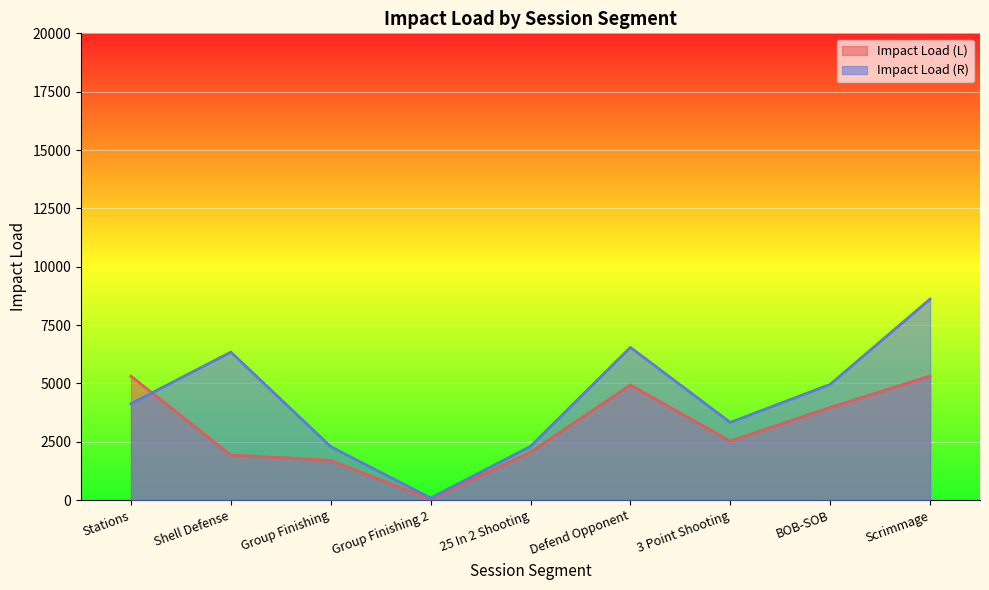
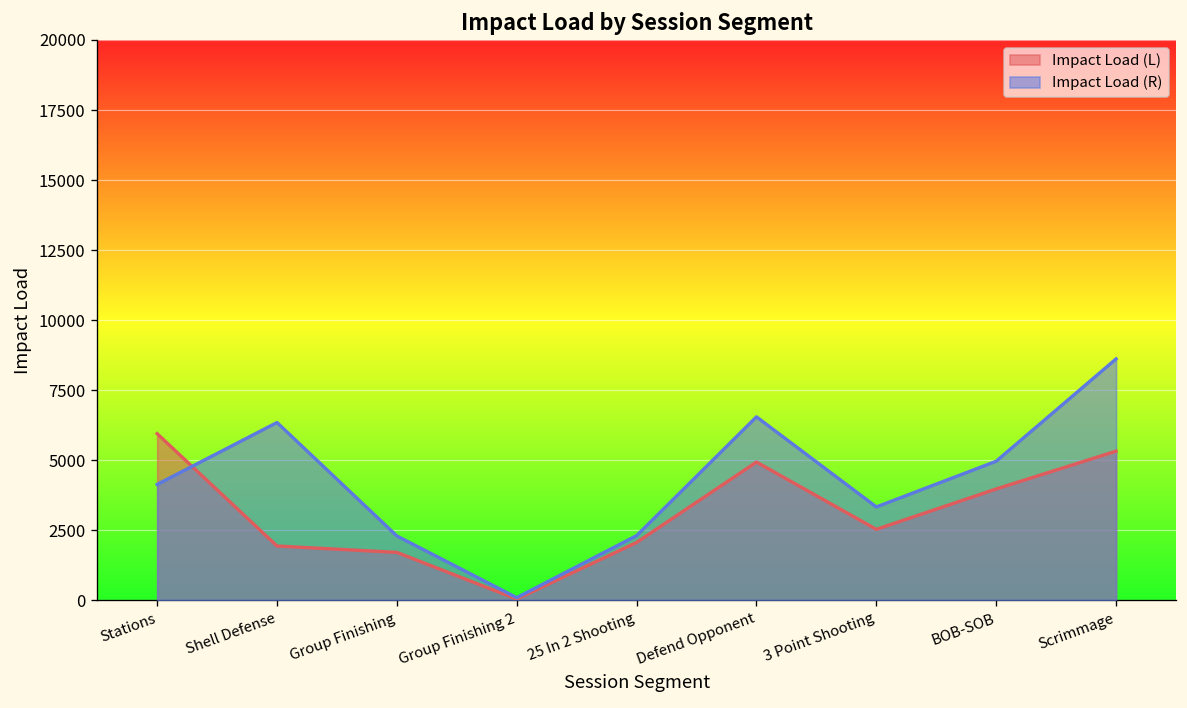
  {
    "Impact Load (L)": {
-     "Stations": 5300,
+     "Stations": 5900,
      "Shell Defense": 1900,
      "Group Finishing": 1700,
      "25 In 2 Shooting": 2100,
      "Defend Opponent": 4900,
      "3 Point Shooting": 2500,
      "BOB-SOB": 4000,
      "Scrimmage": 5300
    },
    "Impact Load (R)": {
      "Stations": 4100,
      "Shell Defense": 6300,
      "Group Finishing": 2300,
      "25 In 2 Shooting": 2300,
      "Defend Opponent": 6500,
      "3 Point Shooting": 3300,
      "BOB-SOB": 5000,
      "Scrimmage": 8600
    }
  }
